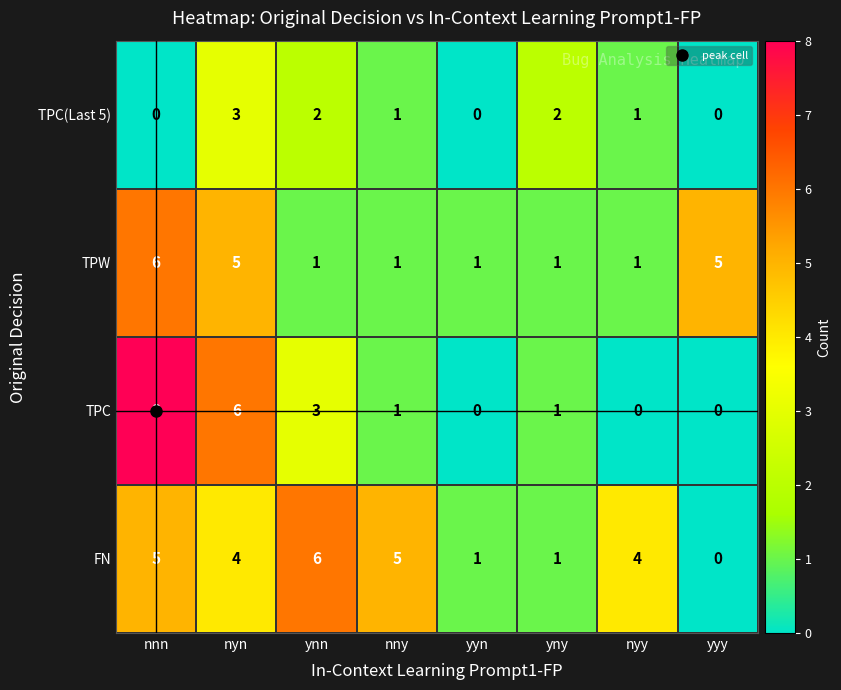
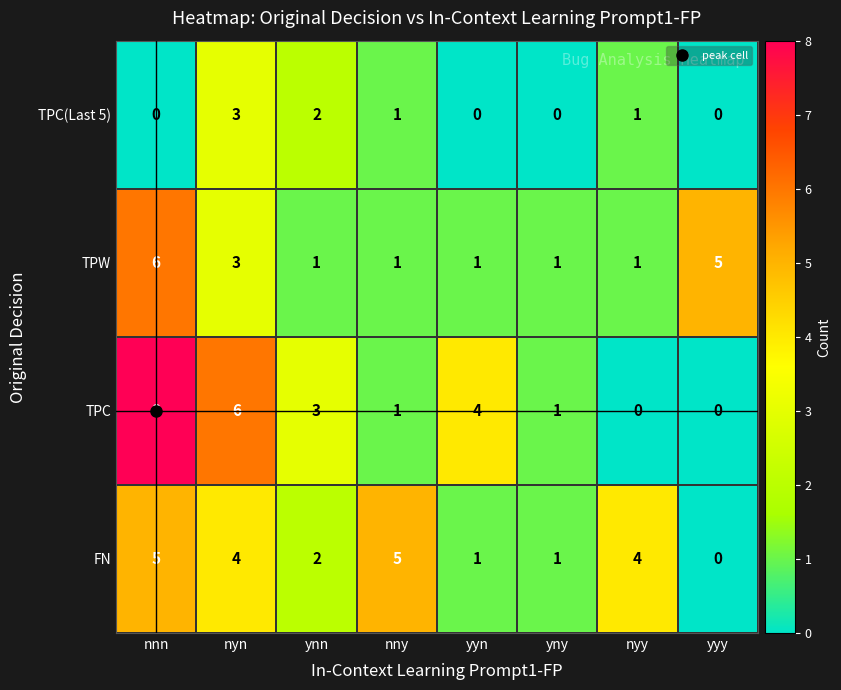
  {
    "TPC(Last 5)": {
      "nnn": 0,
      "nyn": 3,
      "ynn": 2,
      "nny": 1,
      "yyn": 0,
-     "yny": 2,
+     "yny": 0,
      "nyy": 1,
      "yyy": 0
    },
    "TPW": {
      "nnn": 6,
-     "nyn": 5,
+     "nyn": 3,
      "ynn": 1,
      "nny": 1,
      "yyn": 1,
      "yny": 1,
      "nyy": 1,
      "yyy": 5
    },
    "TPC": {
      "nyn": 6,
      "ynn": 3,
      "nny": 1,
-     "yyn": 0,
+     "yyn": 4,
      "yny": 1,
      "nyy": 0,
      "yyy": 0
    },
    "FN": {
      "nnn": 5,
      "nyn": 4,
-     "ynn": 6,
+     "ynn": 2,
      "nny": 5,
      "yyn": 1,
      "yny": 1,
      "nyy": 4,
      "yyy": 0
    }
  }
